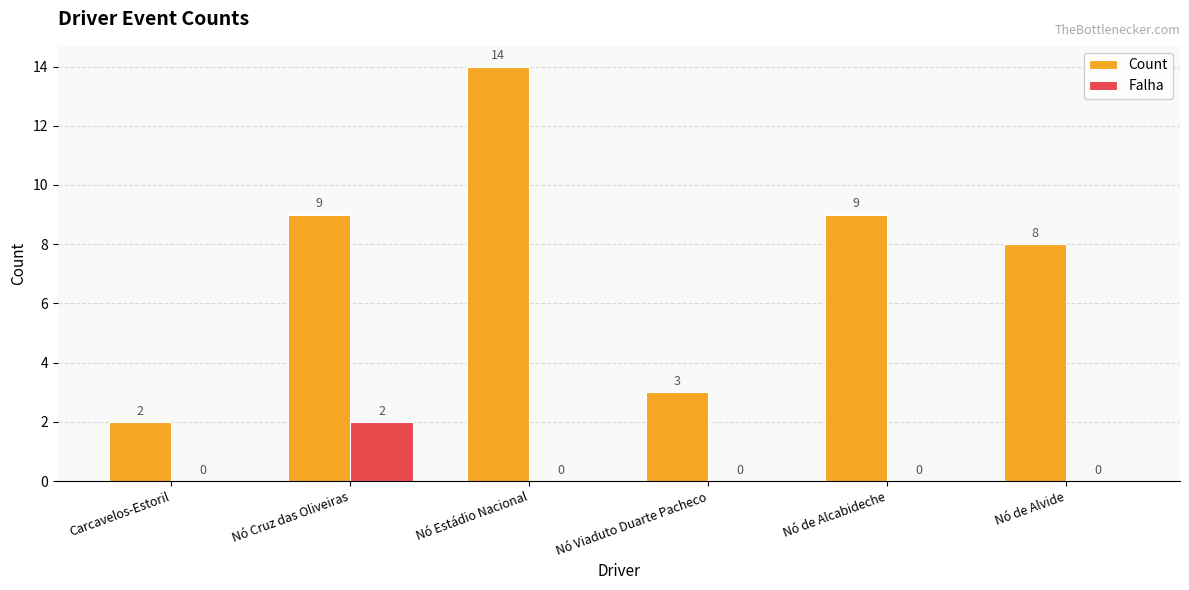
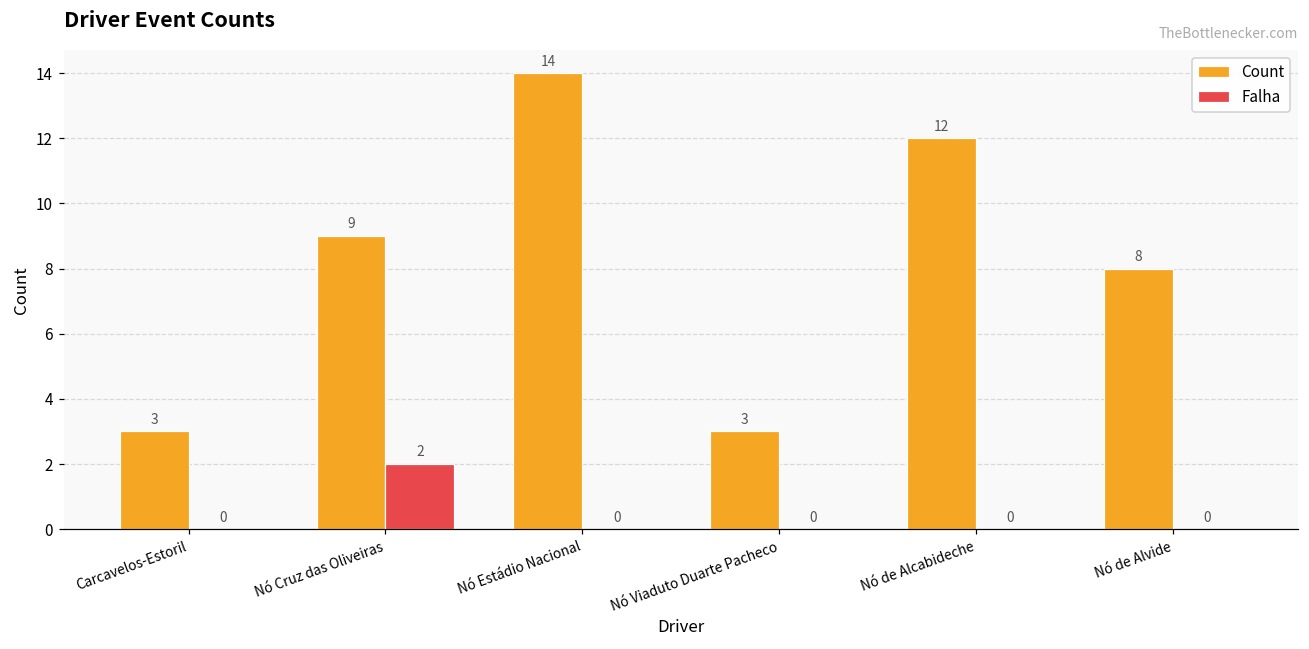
  {
    "Count": {
-     "Carcavelos-Estoril": 2,
+     "Carcavelos-Estoril": 3,
      "Nó Cruz das Oliveiras": 9,
      "Nó Estádio Nacional": 14,
      "Nó Viaduto Duarte Pacheco": 3,
-     "Nó de Alcabideche": 9,
+     "Nó de Alcabideche": 12,
      "Nó de Alvide": 8
    },
    "Falha": {
      "Carcavelos-Estoril": 0,
      "Nó Cruz das Oliveiras": 2,
      "Nó Estádio Nacional": 0,
      "Nó Viaduto Duarte Pacheco": 0,
      "Nó de Alcabideche": 0,
      "Nó de Alvide": 0
    }
  }
